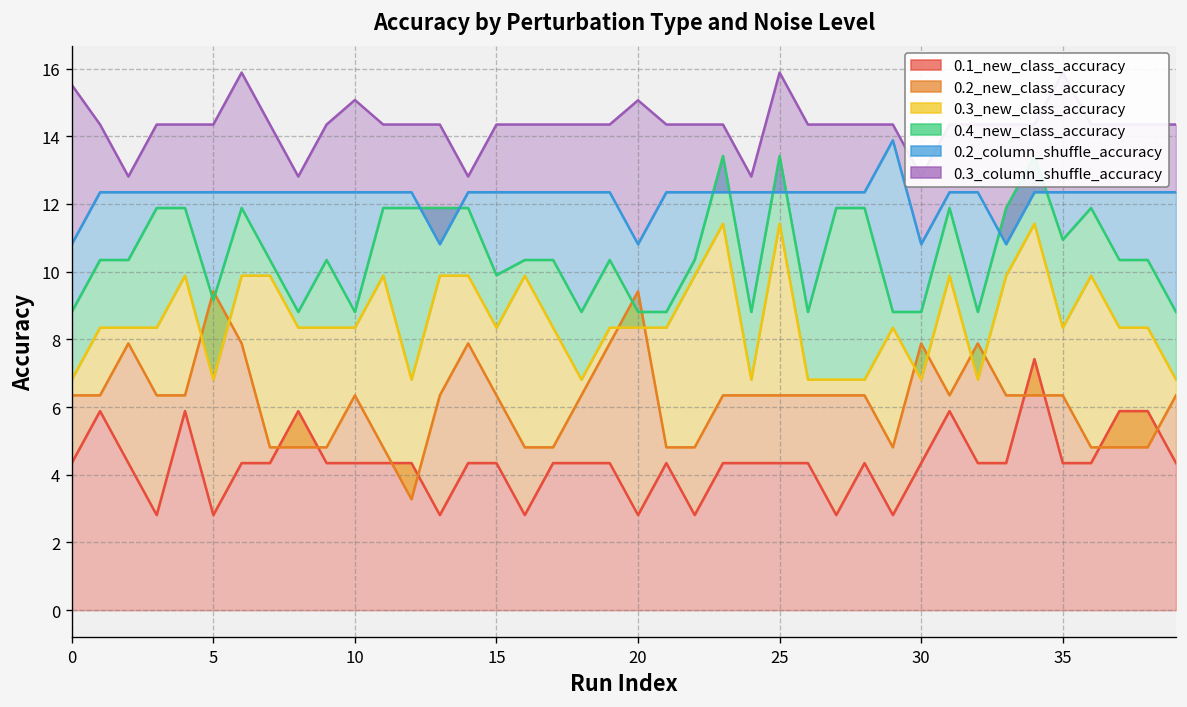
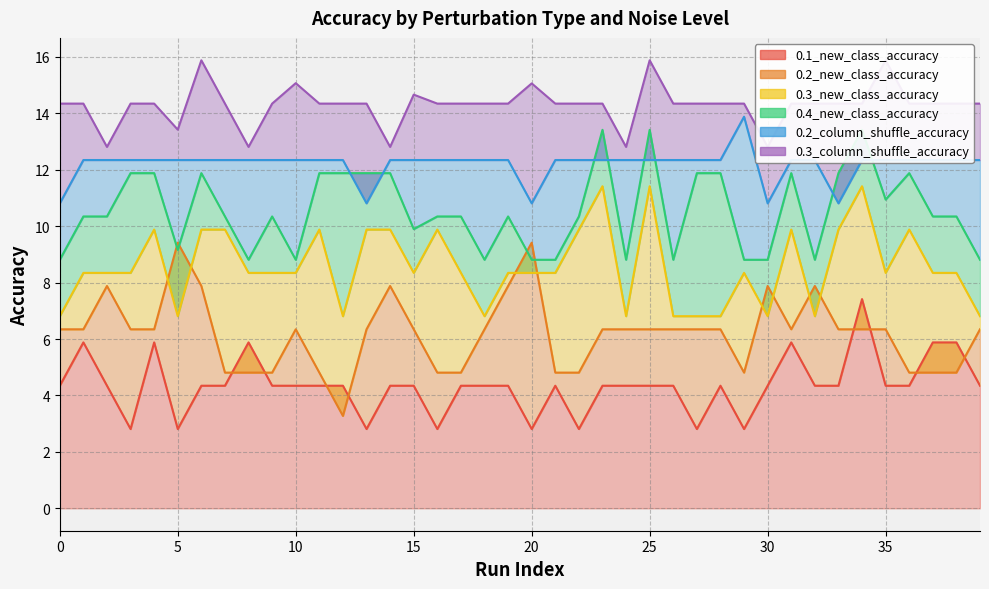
  {
    "0.4_new_class_accuracy": {
      "0": 8.8,
      "5": 9.2,
      "10": 8.8,
      "15": 9.9,
      "20": 8.8,
      "30": 8.8,
      "35": 10.9
    },
    "0.3_column_shuffle_accuracy": {
-     "0": 15.5,
-     "5": 14.3,
+     "0": 14.3,
+     "5": 13.4,
      "10": 15.1,
-     "15": 14.3,
+     "15": 14.7,
      "20": 15.1,
      "25": 15.9
    }
  }
